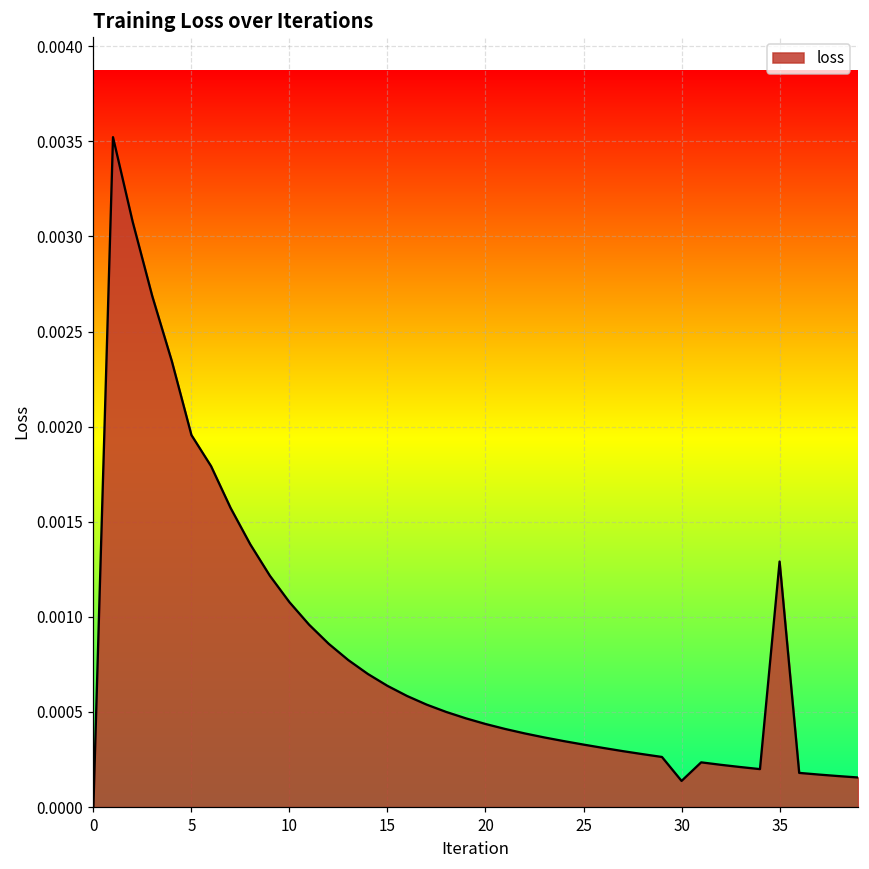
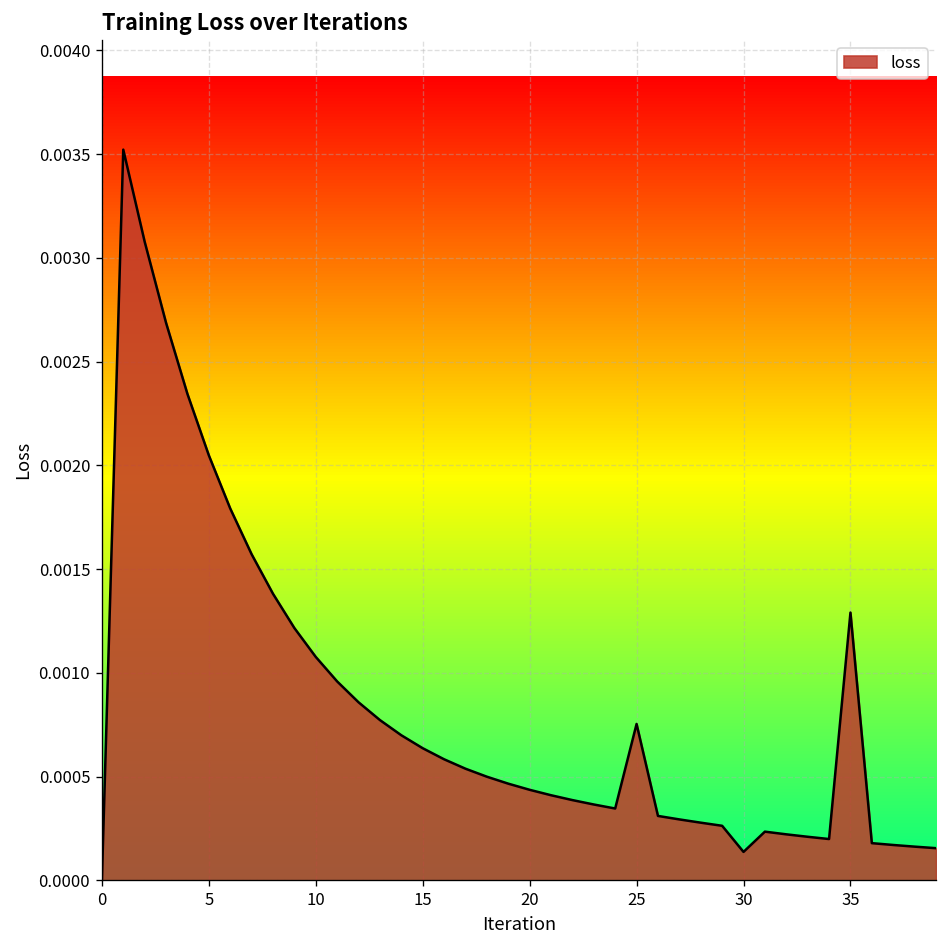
  {
    "0": 0.00000,
-   "5": 0.00196,
+   "5": 0.00205,
    "10": 0.00108,
    "15": 0.00064,
    "20": 0.00044,
-   "25": 0.00033,
+   "25": 0.00075,
    "30": 0.00014,
    "35": 0.00129
  }
